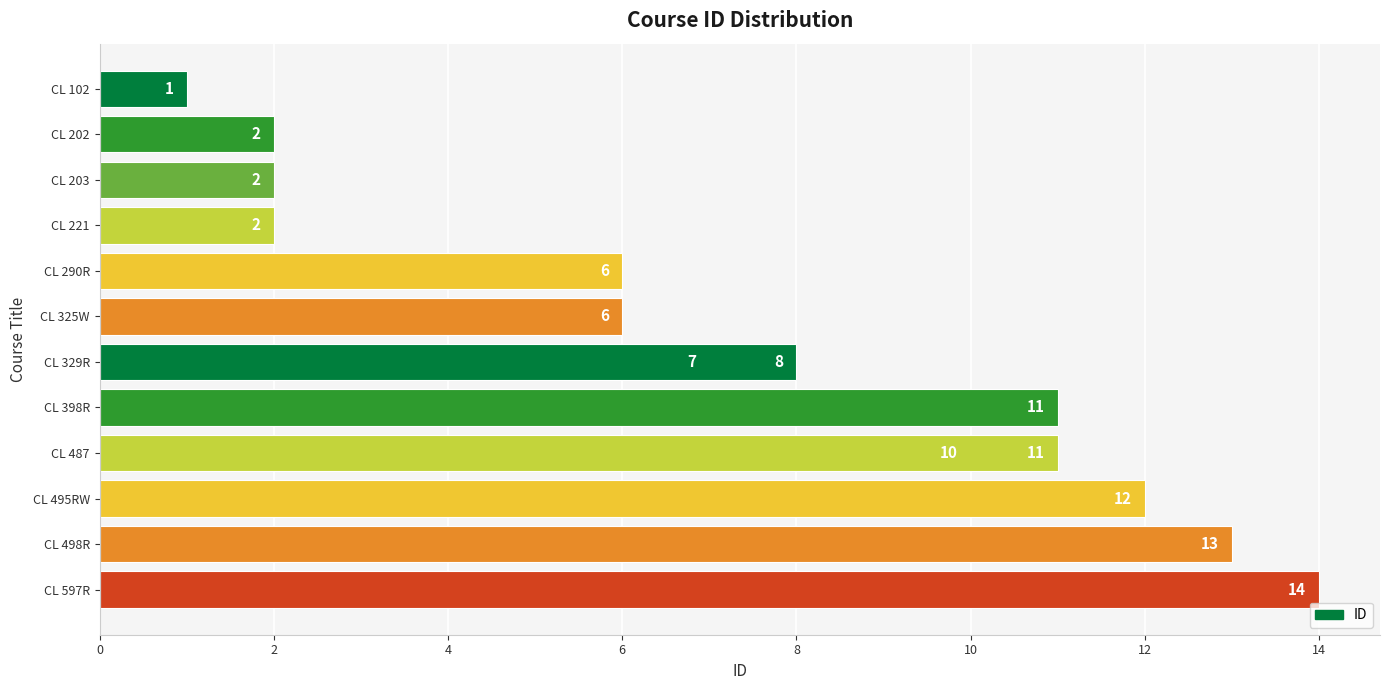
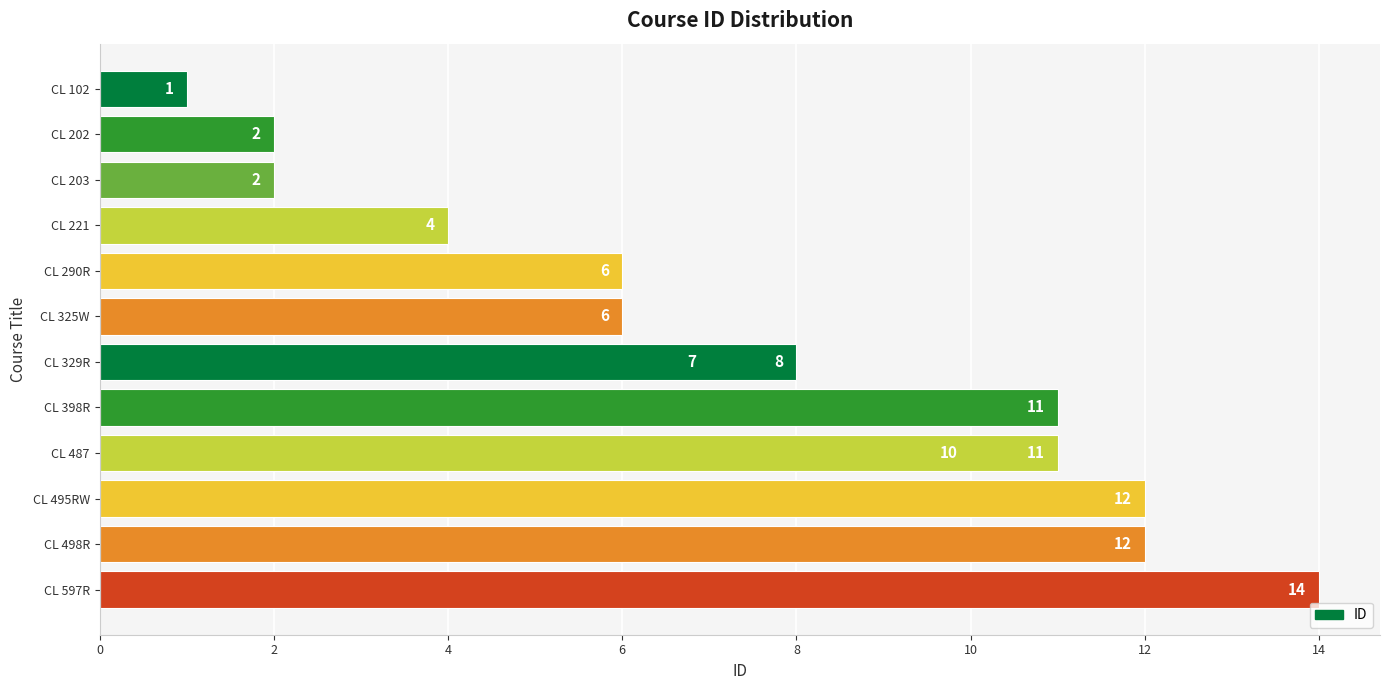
  {
    "CL 102": 1,
    "CL 202": 2,
    "CL 203": 2,
-   "CL 221": 2,
+   "CL 221": 4,
    "CL 290R": 6,
    "CL 325W": 6,
    "CL 398R": 11,
    "CL 495RW": 12,
-   "CL 498R": 13,
+   "CL 498R": 12,
    "CL 597R": 14
  }
